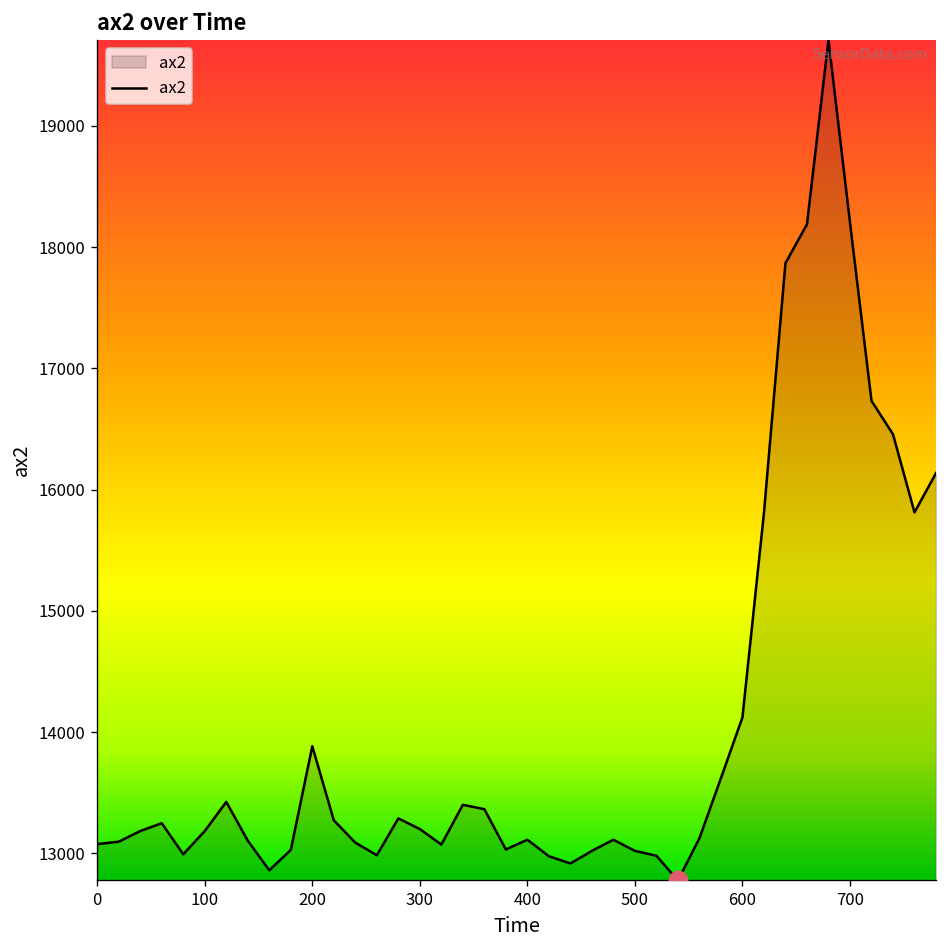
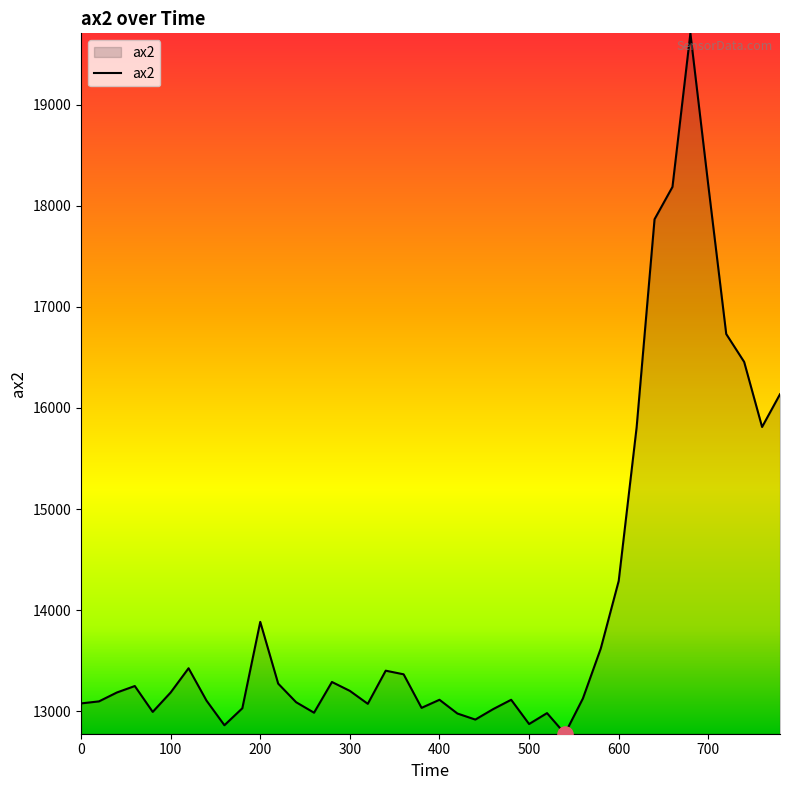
  {
    "ax2": {
      "0": 13080,
      "100": 13180,
      "200": 13880,
      "300": 13200,
      "400": 13110,
-     "500": 13020,
-     "600": 14120,
+     "500": 12870,
+     "600": 14290,
      "700": 18200
    }
  }
